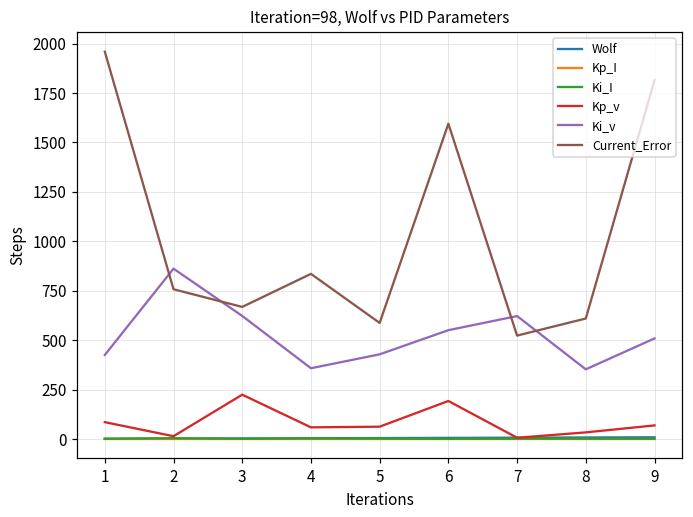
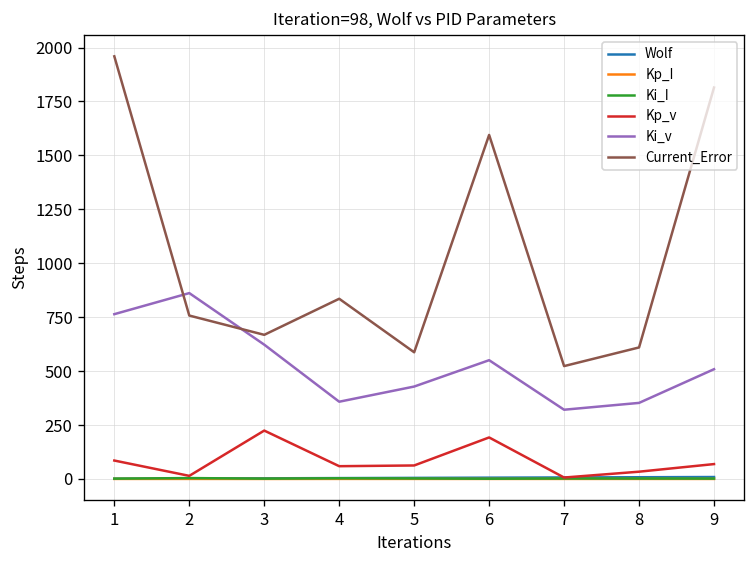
  {
    "Kp_v": {
      "1": 90,
      "3": 220,
      "4": 60,
      "5": 60,
      "6": 190,
      "8": 30,
      "9": 70
    },
    "Ki_v": {
-     "1": 430,
+     "1": 760,
      "2": 860,
      "3": 620,
      "4": 360,
      "5": 430,
      "6": 550,
-     "7": 620,
+     "7": 320,
      "8": 350,
      "9": 510
    },
    "Current_Error": {
      "1": 1960,
      "2": 760,
      "3": 670,
      "4": 840,
      "5": 590,
      "6": 1590,
      "7": 520,
      "8": 610
    }
  }
